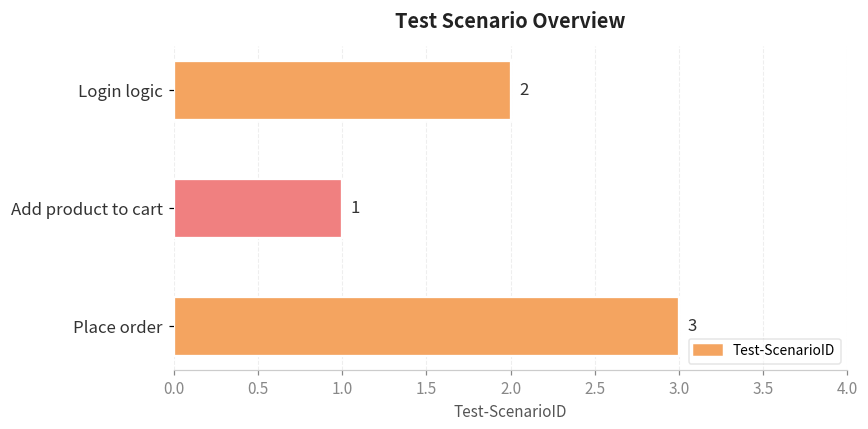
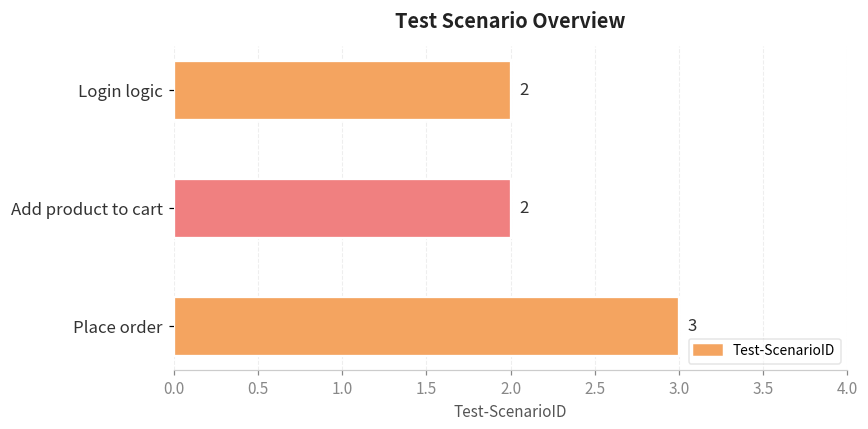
  {
    "Login logic": 2,
-   "Add product to cart": 1,
+   "Add product to cart": 2,
    "Place order": 3
  }
